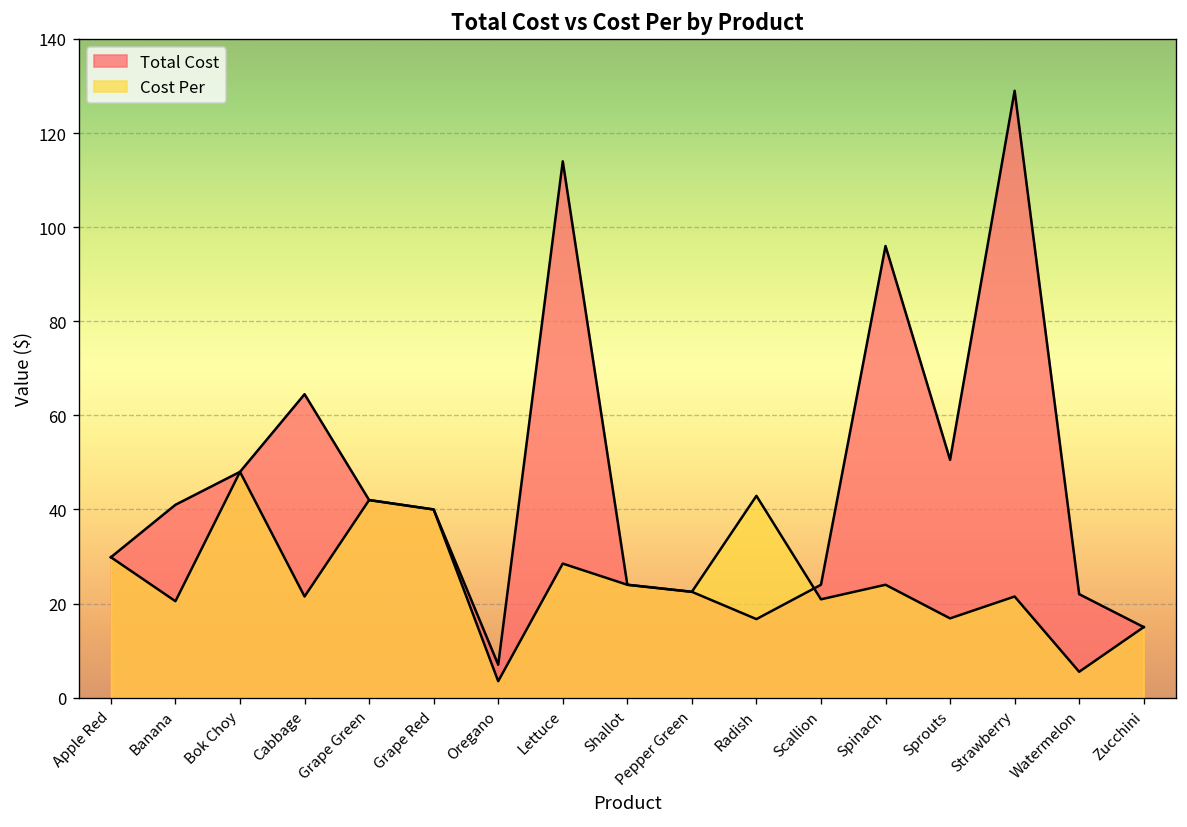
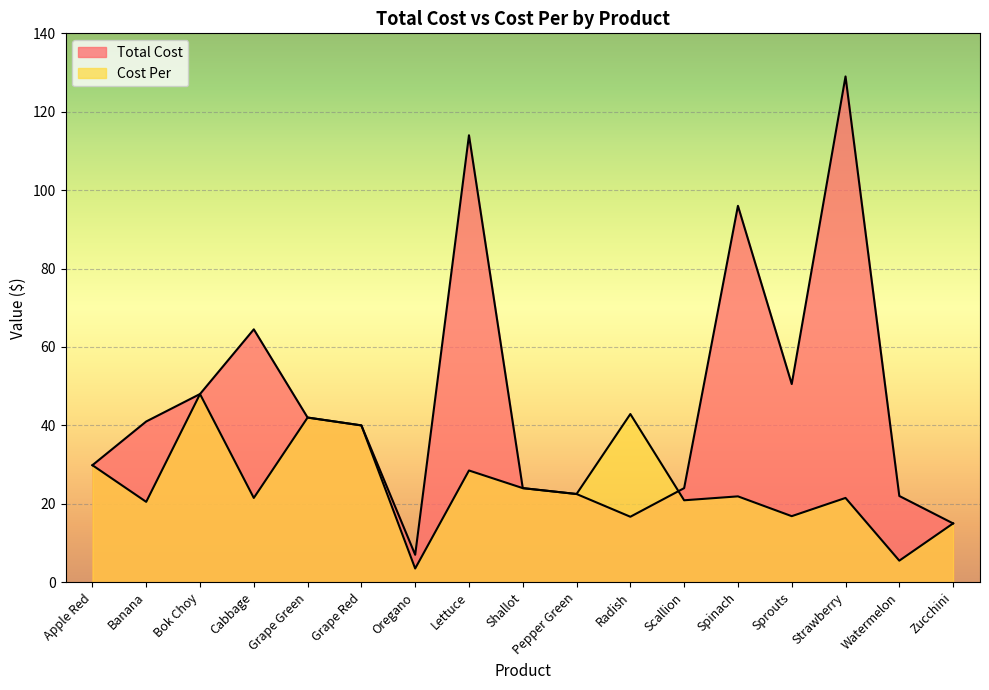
  {
    "Total Cost": {
      "Banana": 41,
      "Cabbage": 65,
      "Oregano": 7,
      "Lettuce": 114,
      "Radish": 17,
      "Scallion": 24,
      "Spinach": 96,
      "Sprouts": 51,
      "Strawberry": 129,
      "Watermelon": 22
    },
    "Cost Per": {
      "Banana": 21,
      "Cabbage": 22,
      "Oregano": 4,
      "Lettuce": 29,
      "Radish": 43,
      "Scallion": 21,
-     "Spinach": 24,
+     "Spinach": 22,
      "Sprouts": 17,
      "Strawberry": 22,
      "Watermelon": 6
    }
  }
